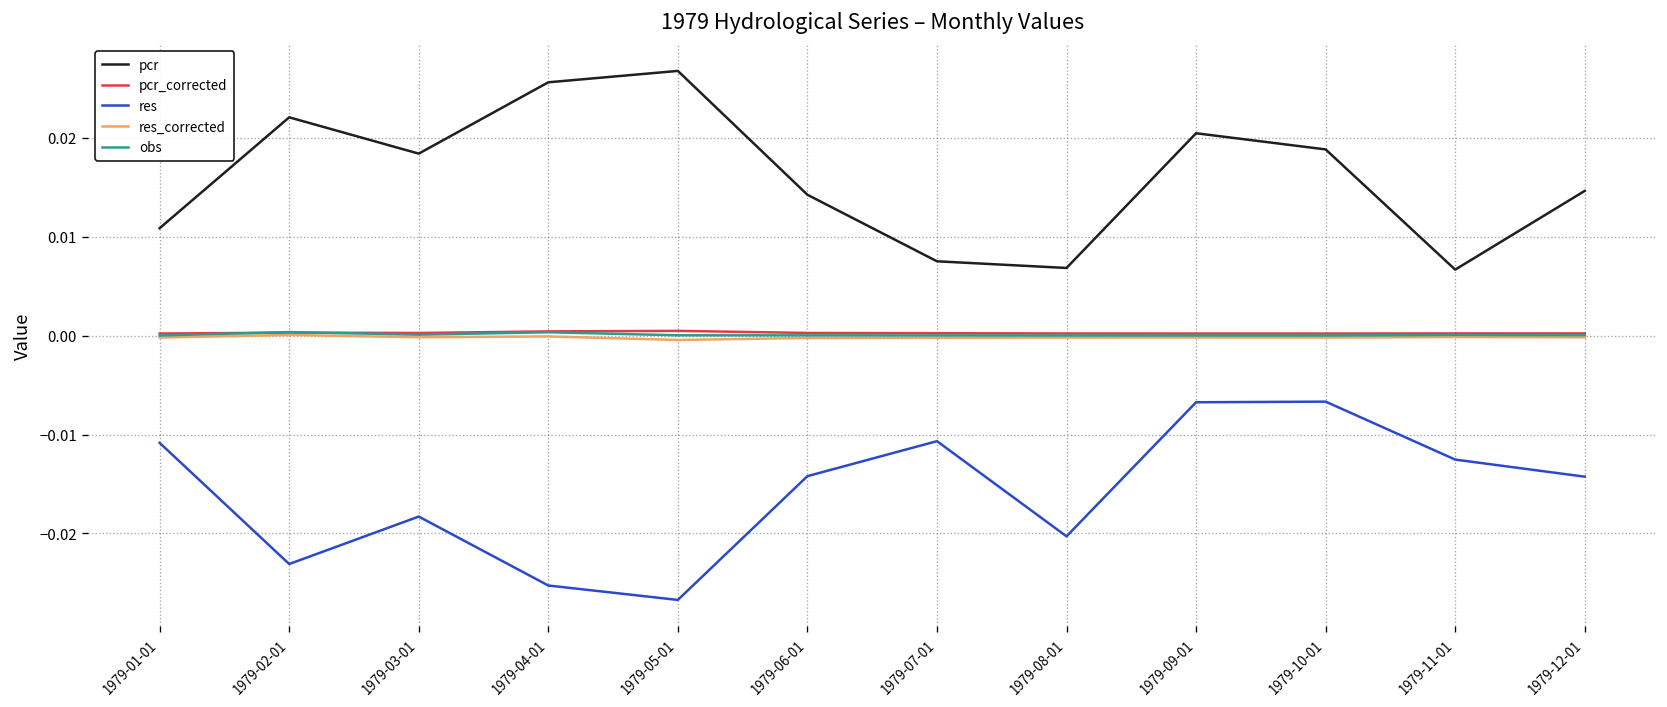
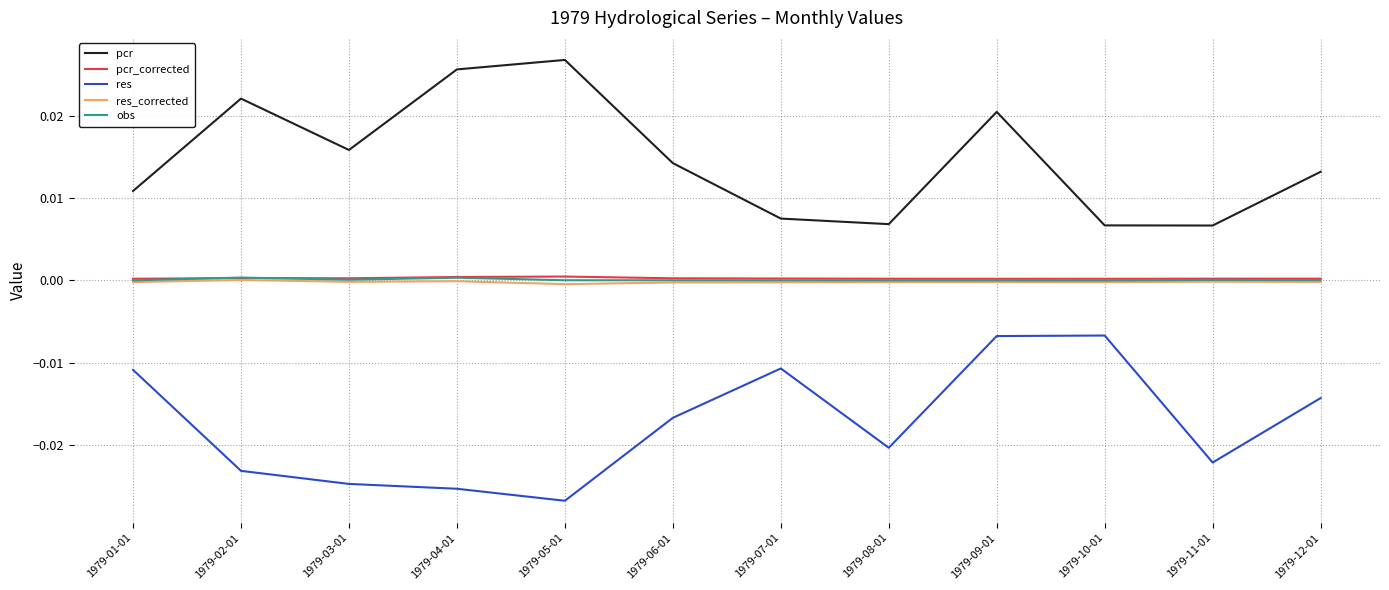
  {
    "pcr": {
      "1979-01-01": 0.011,
      "1979-02-01": 0.022,
-     "1979-03-01": 0.018,
+     "1979-03-01": 0.016,
      "1979-04-01": 0.026,
      "1979-05-01": 0.027,
      "1979-06-01": 0.014,
      "1979-07-01": 0.008,
      "1979-08-01": 0.007,
      "1979-09-01": 0.020,
-     "1979-10-01": 0.019,
+     "1979-10-01": 0.007,
      "1979-11-01": 0.007,
-     "1979-12-01": 0.015
+     "1979-12-01": 0.013
    },
    "pcr_corrected": {
      "1979-05-01": 0.000
    },
    "res": {
      "1979-01-01": -0.011,
      "1979-02-01": -0.023,
-     "1979-03-01": -0.018,
+     "1979-03-01": -0.025,
      "1979-04-01": -0.025,
      "1979-05-01": -0.027,
-     "1979-06-01": -0.014,
+     "1979-06-01": -0.017,
      "1979-07-01": -0.011,
      "1979-08-01": -0.020,
      "1979-09-01": -0.007,
      "1979-10-01": -0.007,
-     "1979-11-01": -0.013,
+     "1979-11-01": -0.022,
      "1979-12-01": -0.014
    },
    "res_corrected": {
      "1979-04-01": 0.000,
      "1979-05-01": 0.000
    },
    "obs": {
      "1979-05-01": 0.000
    }
  }
